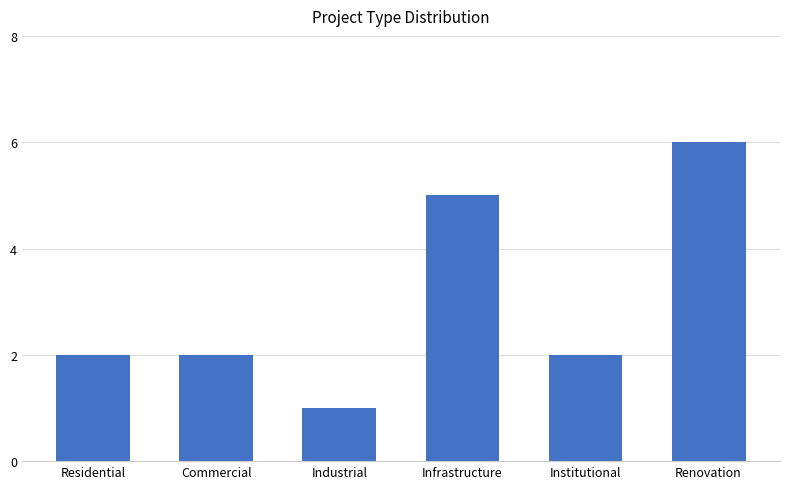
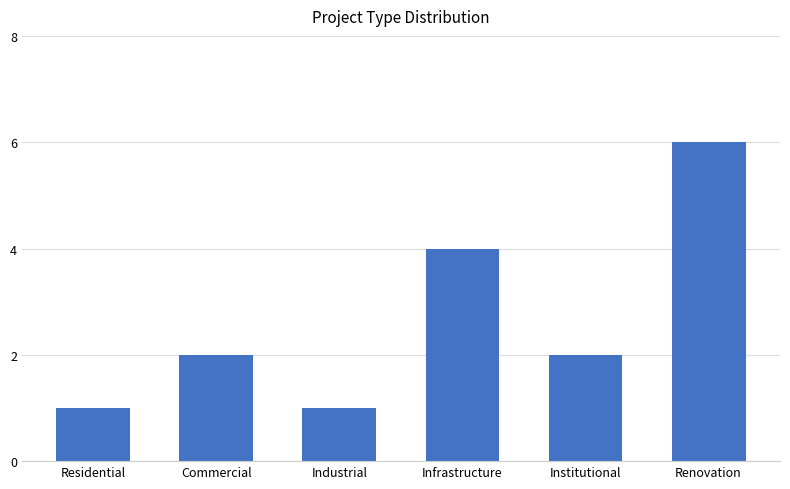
  {
-   "Residential": 2,
+   "Residential": 1,
    "Commercial": 2,
    "Industrial": 1,
-   "Infrastructure": 5,
+   "Infrastructure": 4,
    "Institutional": 2,
    "Renovation": 6
  }
